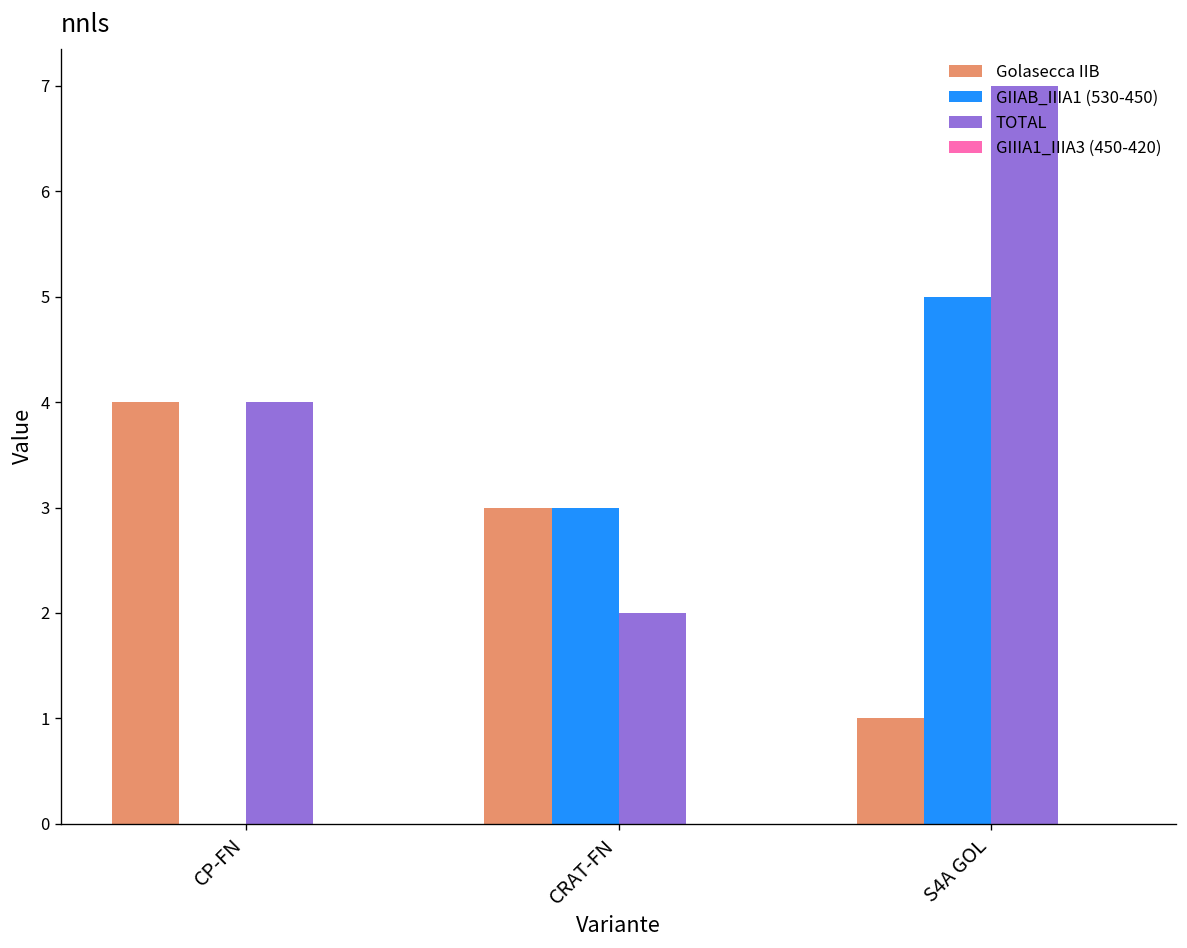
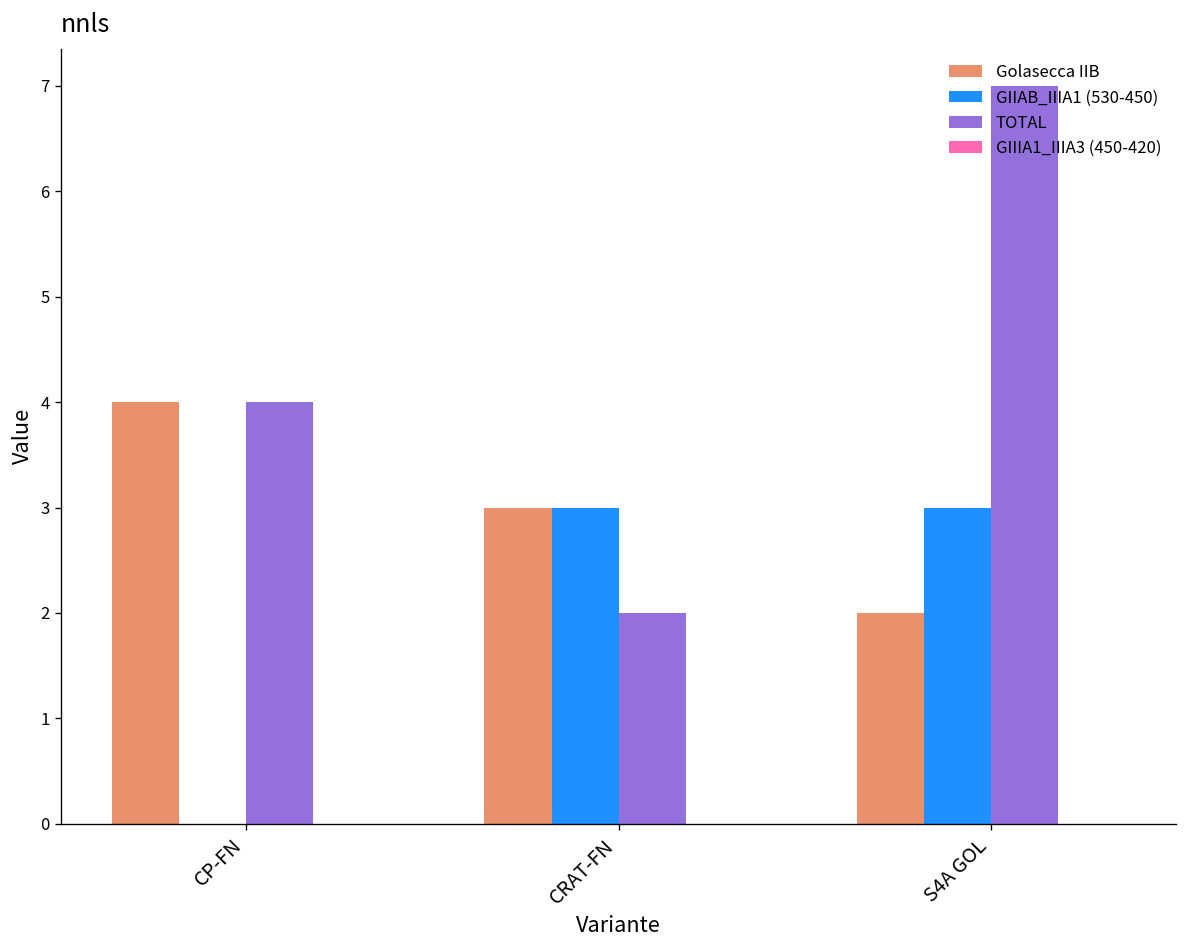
  {
    "Golasecca IIB": {
      "CP-FN": 4,
      "CRAT-FN": 3,
-     "S4A GOL": 1
+     "S4A GOL": 2
    },
    "GIIAB_IIIA1 (530-450)": {
      "CP-FN": 0,
      "CRAT-FN": 3,
-     "S4A GOL": 5
+     "S4A GOL": 3
    },
    "TOTAL": {
      "CP-FN": 4,
      "CRAT-FN": 2,
      "S4A GOL": 7
    },
    "GIIIA1_IIIA3 (450-420)": {
      "CP-FN": 0,
      "CRAT-FN": 0,
      "S4A GOL": 0
    }
  }
